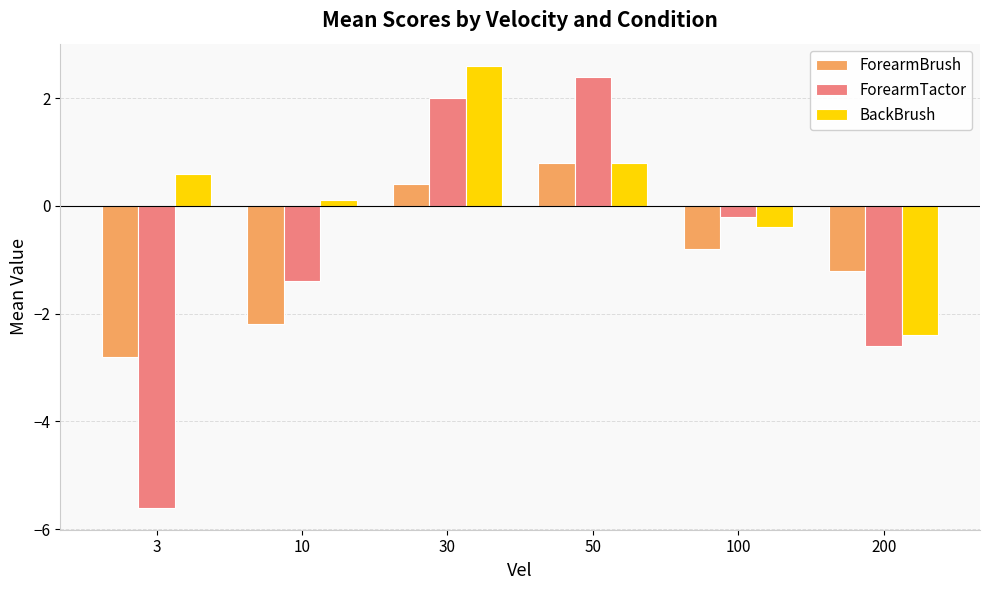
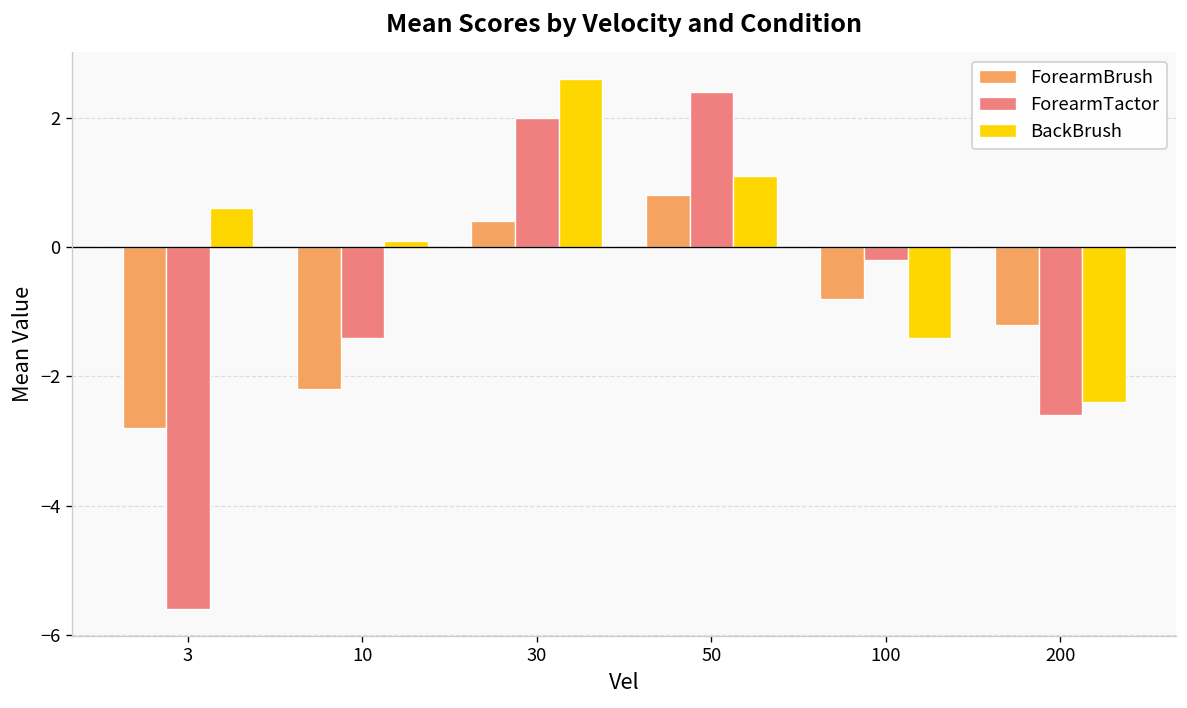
  {
    "BackBrush": {
      "3": 0.6,
      "10": 0.1,
      "30": 2.6,
-     "50": 0.8,
-     "100": -0.4,
+     "50": 1.1,
+     "100": -1.4,
      "200": -2.4
    }
  }
